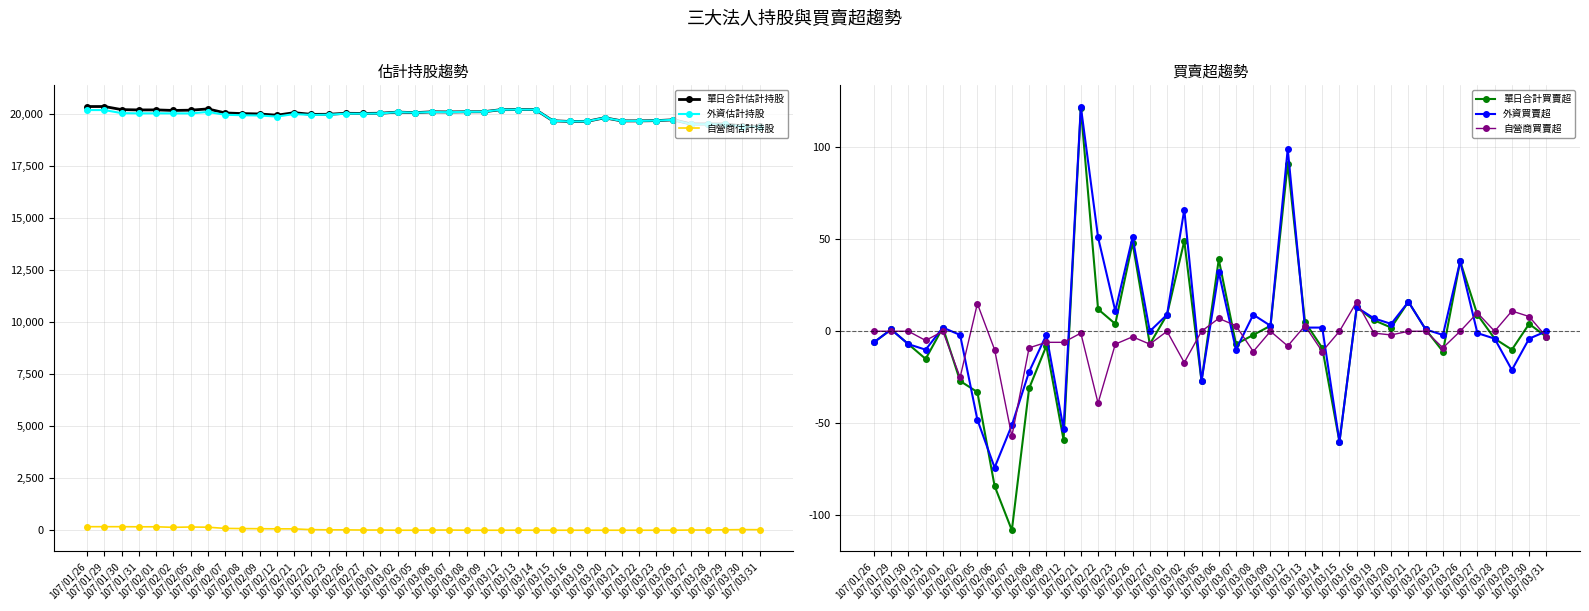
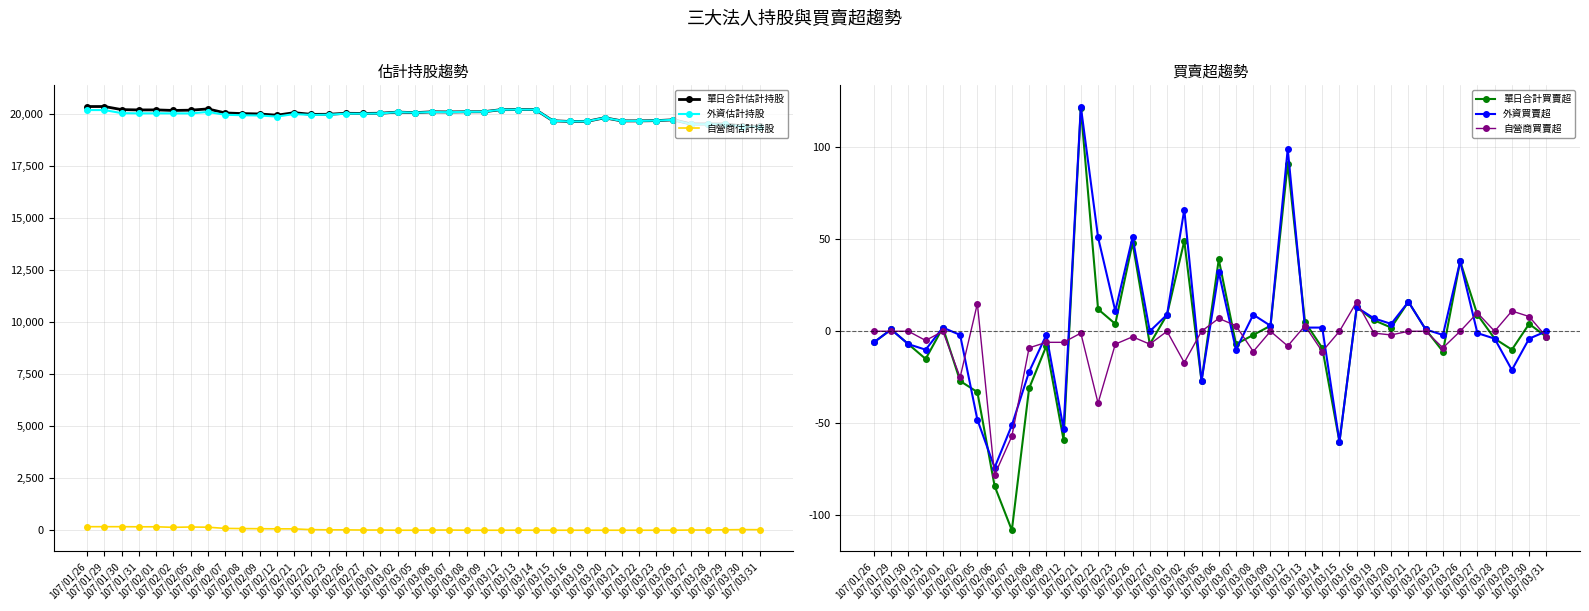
  {
    "估計持股趨勢": {
      "單日合計估計持股": {
        "107/01/26": "20,400",
        "107/01/29": "20,400",
        "107/01/30": "20,200",
        "107/01/31": "20,200",
        "107/02/01": "20,200",
        "107/02/02": "20,200",
        "107/02/05": "20,200",
        "107/02/06": "20,300"
      },
      "外資估計持股": {
        "107/01/26": "20,200",
        "107/01/29": "20,200",
        "107/01/30": "20,100",
        "107/01/31": "20,000",
        "107/02/01": "20,000",
        "107/02/02": "20,000",
        "107/02/05": "20,000",
        "107/02/06": "20,100"
      },
      "自營商估計持股": {
        "107/01/26": "200",
        "107/01/29": "200",
        "107/01/30": "200",
        "107/01/31": "200",
        "107/02/01": "200",
        "107/02/02": "100",
        "107/02/05": "200",
        "107/02/06": "100",
        "107/02/07": "100",
        "107/02/08": "100",
        "107/02/09": "100",
        "107/02/12": "100",
        "107/02/21": "100",
        "107/02/22": "0",
        "107/02/23": "0",
        "107/02/26": "0",
        "107/02/27": "0",
        "107/03/01": "0",
        "107/03/02": "0",
        "107/03/05": "0",
        "107/03/06": "0",
        "107/03/07": "0",
        "107/03/08": "0",
        "107/03/09": "0",
        "107/03/12": "0",
        "107/03/13": "0",
        "107/03/14": "0",
        "107/03/15": "0",
        "107/03/16": "0",
        "107/03/19": "0",
        "107/03/20": "0",
        "107/03/21": "0",
        "107/03/22": "0",
        "107/03/23": "0",
        "107/03/26": "0",
        "107/03/27": "0",
        "107/03/28": "0",
        "107/03/29": "0",
        "107/03/30": "0",
        "107/03/31": "0"
      }
    },
    "買賣超趨勢": {
      "單日合計買賣超": {
        "107/01/31": "-15",
        "107/02/02": "-27",
        "107/02/05": "-33",
        "107/02/06": "-84",
        "107/02/07": "-108",
        "107/02/08": "-31",
        "107/02/09": "-8",
        "107/02/12": "-59",
        "107/02/22": "12",
        "107/02/23": "4",
        "107/02/26": "48",
        "107/03/02": "49",
        "107/03/06": "39",
        "107/03/07": "-7",
        "107/03/08": "-2",
        "107/03/12": "91",
        "107/03/13": "5",
        "107/03/14": "-9",
        "107/03/20": "2",
        "107/03/23": "-11",
        "107/03/29": "-10",
        "107/03/30": "4"
      },
      "外資買賣超": {
        "107/01/31": "-10",
        "107/02/02": "-2",
        "107/02/05": "-48",
        "107/02/06": "-74",
        "107/02/07": "-51",
        "107/02/08": "-22",
        "107/02/09": "-2",
        "107/02/12": "-53",
        "107/02/22": "51",
        "107/02/23": "11",
        "107/02/26": "51",
        "107/02/27": "0",
        "107/03/02": "66",
        "107/03/06": "32",
        "107/03/07": "-10",
        "107/03/08": "9",
        "107/03/12": "99",
        "107/03/14": "2",
        "107/03/20": "4",
        "107/03/23": "-2",
        "107/03/27": "-1",
        "107/03/29": "-21",
        "107/03/30": "-4",
        "107/03/31": "0"
      },
      "自營商買賣超": {
        "107/01/26": "0",
        "107/01/30": "0",
        "107/01/31": "-5",
        "107/02/01": "0",
        "107/02/02": "-25",
        "107/02/05": "15",
-       "107/02/06": "-10",
+       "107/02/06": "-78",
        "107/02/07": "-57",
        "107/02/08": "-9",
        "107/02/09": "-6",
        "107/02/12": "-6",
        "107/02/21": "-1",
        "107/02/22": "-39",
        "107/02/23": "-7",
        "107/02/26": "-3",
        "107/03/01": "0",
        "107/03/02": "-17",
        "107/03/05": "0",
        "107/03/06": "7",
        "107/03/07": "3",
        "107/03/08": "-11",
        "107/03/09": "0",
        "107/03/12": "-8",
        "107/03/14": "-11",
        "107/03/15": "0",
        "107/03/16": "16",
        "107/03/19": "-1",
        "107/03/20": "-2",
        "107/03/21": "0",
        "107/03/23": "-9",
        "107/03/26": "0",
        "107/03/28": "0",
        "107/03/29": "11",
        "107/03/30": "8"
      }
    }
  }
